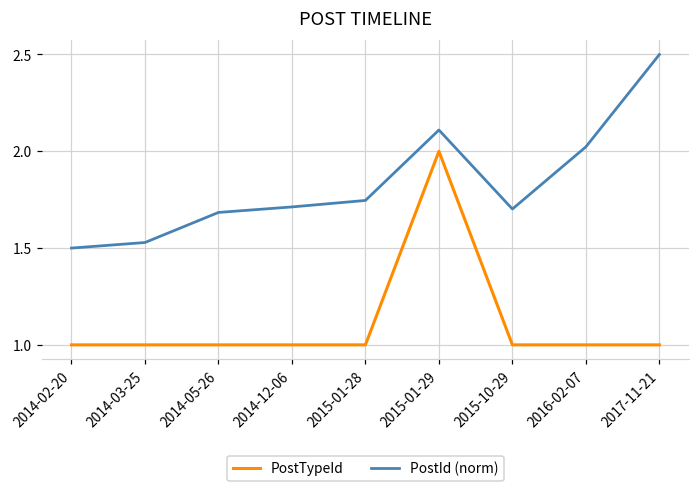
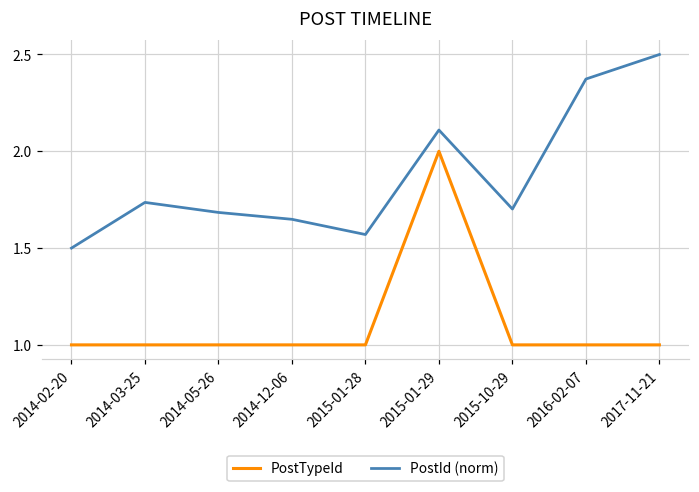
  {
    "PostTypeId": {
      "2014-02-20": 1.00,
      "2014-03-25": 1.00,
      "2014-05-26": 1.00,
      "2014-12-06": 1.00,
      "2015-01-28": 1.00,
      "2015-01-29": 2.00,
      "2015-10-29": 1.00,
      "2016-02-07": 1.00,
      "2017-11-21": 1.00
    },
    "PostId (norm)": {
      "2014-02-20": 1.50,
-     "2014-03-25": 1.53,
+     "2014-03-25": 1.74,
      "2014-05-26": 1.68,
-     "2014-12-06": 1.71,
-     "2015-01-28": 1.75,
+     "2014-12-06": 1.65,
+     "2015-01-28": 1.57,
      "2015-01-29": 2.11,
      "2015-10-29": 1.70,
-     "2016-02-07": 2.02,
+     "2016-02-07": 2.37,
      "2017-11-21": 2.50
    }
  }
